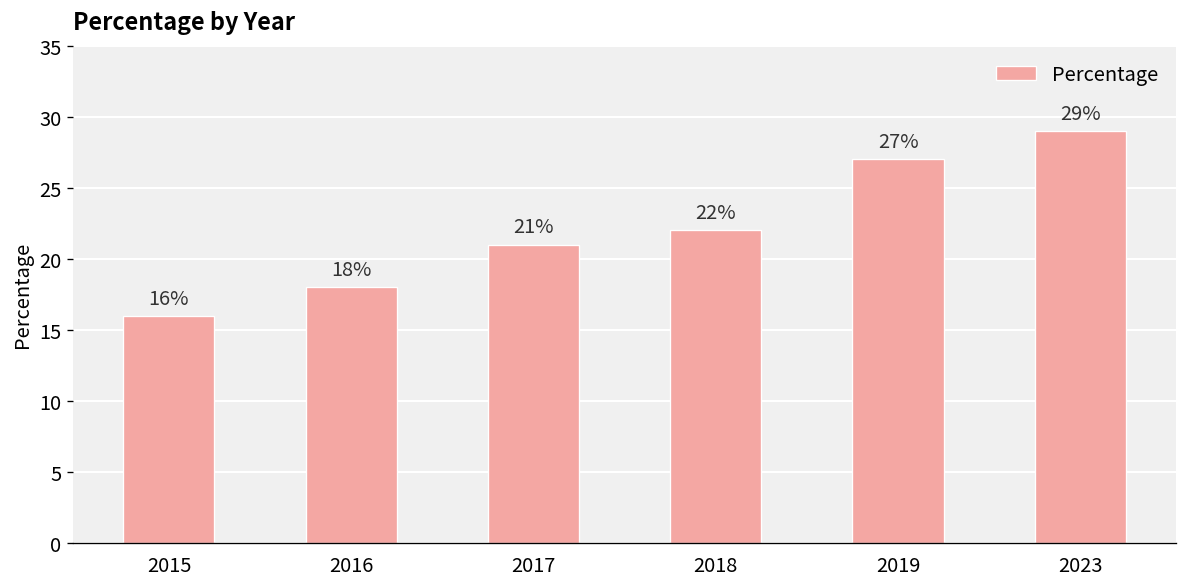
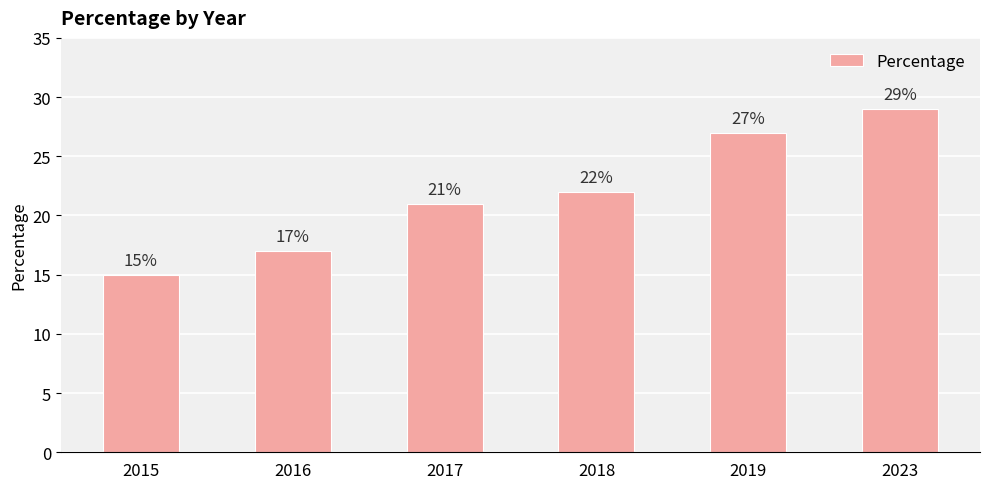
  {
-   "2015": "16%",
-   "2016": "18%",
+   "2015": "15%",
+   "2016": "17%",
    "2017": "21%",
    "2018": "22%",
    "2019": "27%",
    "2023": "29%"
  }
